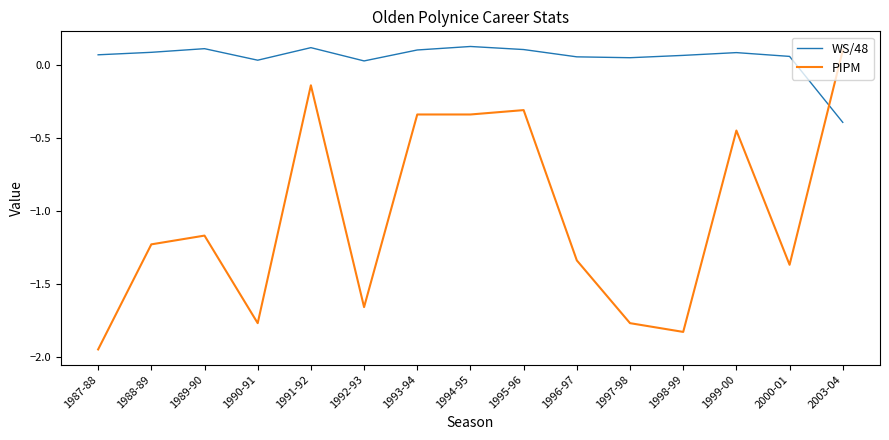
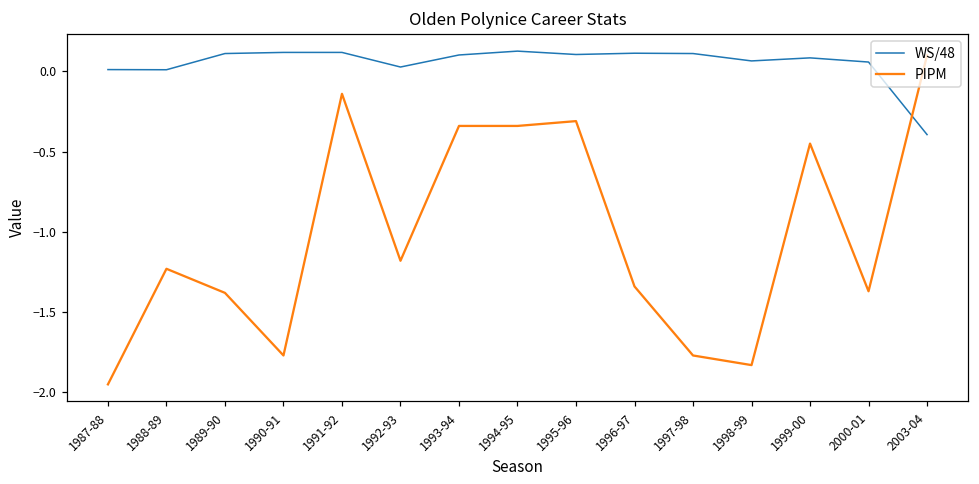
  {
    "WS/48": {
-     "1987-88": 0.07,
-     "1988-89": 0.09,
+     "1987-88": 0.01,
+     "1988-89": 0.01,
      "1989-90": 0.11,
-     "1990-91": 0.03,
+     "1990-91": 0.12,
      "1991-92": 0.12,
      "1992-93": 0.03,
      "1993-94": 0.10,
      "1994-95": 0.13,
      "1995-96": 0.11,
-     "1996-97": 0.06,
-     "1997-98": 0.05,
+     "1996-97": 0.11,
+     "1997-98": 0.11,
      "1998-99": 0.07,
      "1999-00": 0.08,
      "2000-01": 0.06,
      "2003-04": -0.39
    },
    "PIPM": {
      "1987-88": -1.95,
      "1988-89": -1.23,
-     "1989-90": -1.17,
+     "1989-90": -1.38,
      "1990-91": -1.77,
      "1991-92": -0.14,
-     "1992-93": -1.66,
+     "1992-93": -1.18,
      "1993-94": -0.34,
      "1994-95": -0.34,
      "1995-96": -0.31,
      "1996-97": -1.34,
      "1997-98": -1.77,
      "1998-99": -1.83,
      "1999-00": -0.45,
      "2000-01": -1.37
    }
  }
